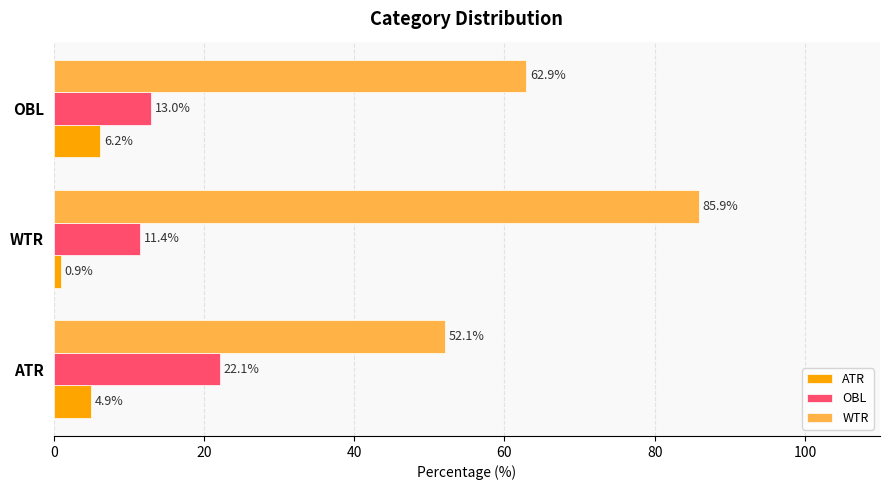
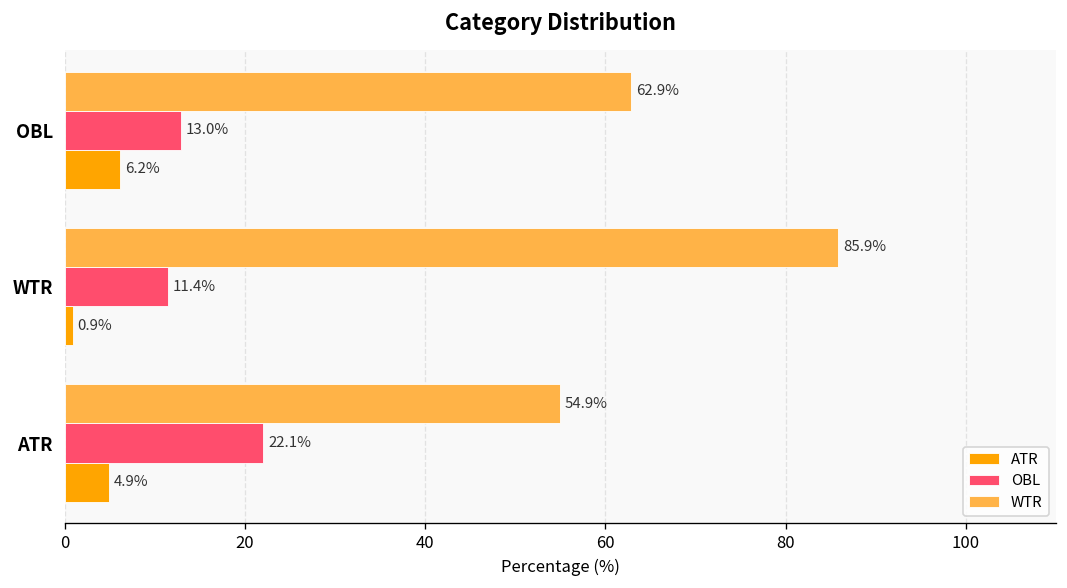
  {
    "ATR": {
      "OBL": "6.2%",
      "WTR": "0.9%",
      "ATR": "4.9%"
    },
    "OBL": {
      "OBL": "13.0%",
      "WTR": "11.4%",
      "ATR": "22.1%"
    },
    "WTR": {
      "OBL": "62.9%",
      "WTR": "85.9%",
-     "ATR": "52.1%"
+     "ATR": "54.9%"
    }
  }
